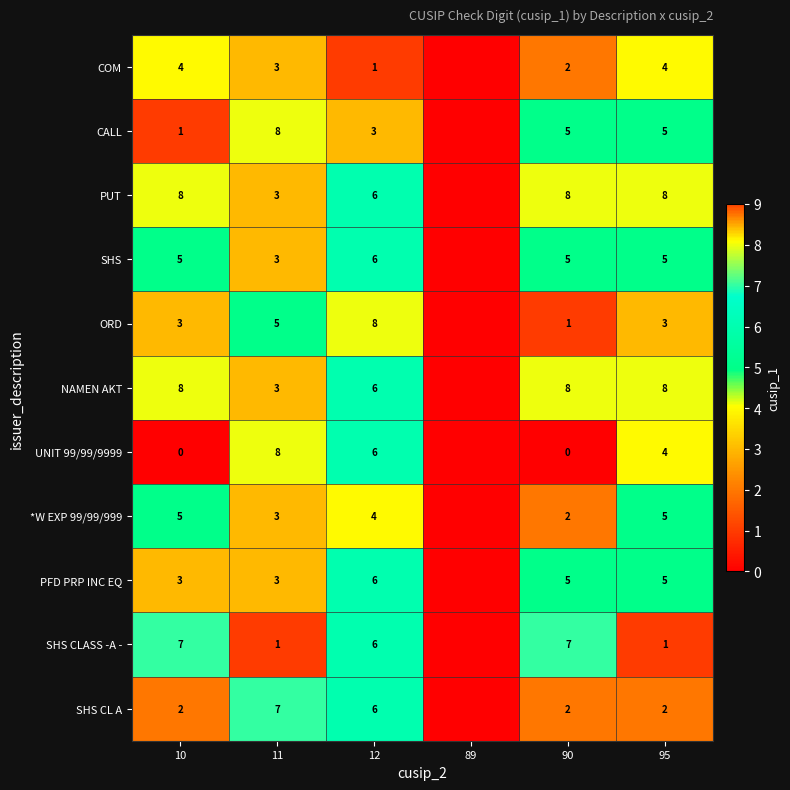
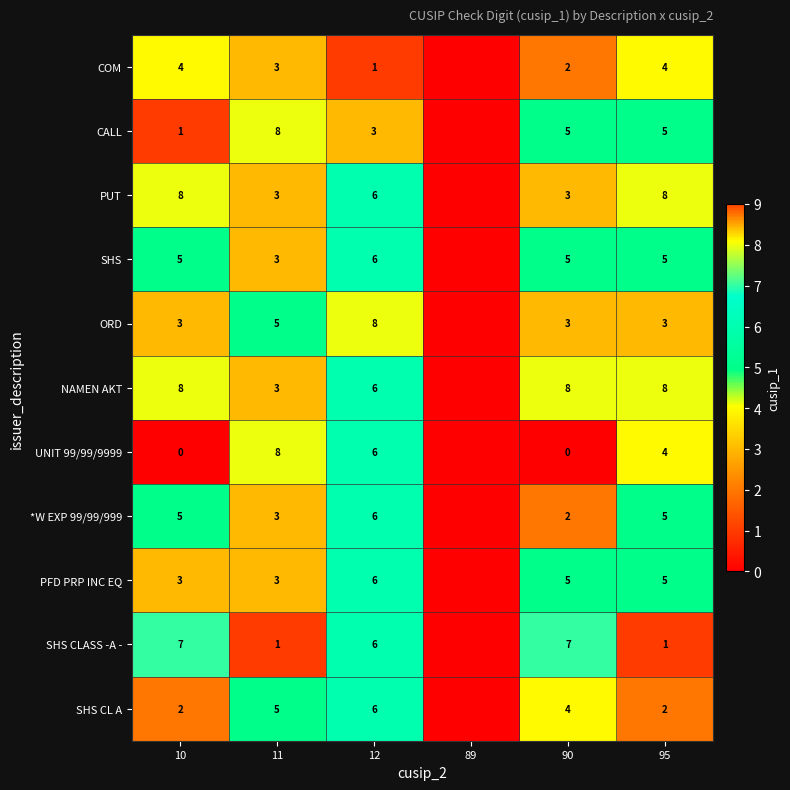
  {
    "COM": {
      "10": 4,
      "11": 3,
      "12": 1,
      "90": 2,
      "95": 4
    },
    "CALL": {
      "10": 1,
      "11": 8,
      "12": 3,
      "90": 5,
      "95": 5
    },
    "PUT": {
      "10": 8,
      "11": 3,
      "12": 6,
-     "90": 8,
+     "90": 3,
      "95": 8
    },
    "SHS": {
      "10": 5,
      "11": 3,
      "12": 6,
      "90": 5,
      "95": 5
    },
    "ORD": {
      "10": 3,
      "11": 5,
      "12": 8,
-     "90": 1,
+     "90": 3,
      "95": 3
    },
    "NAMEN AKT": {
      "10": 8,
      "11": 3,
      "12": 6,
      "90": 8,
      "95": 8
    },
    "UNIT 99/99/9999": {
      "10": 0,
      "11": 8,
      "12": 6,
      "90": 0,
      "95": 4
    },
    "*W EXP 99/99/999": {
      "10": 5,
      "11": 3,
-     "12": 4,
+     "12": 6,
      "90": 2,
      "95": 5
    },
    "PFD PRP INC EQ": {
      "10": 3,
      "11": 3,
      "12": 6,
      "90": 5,
      "95": 5
    },
    "SHS CLASS -A -": {
      "10": 7,
      "11": 1,
      "12": 6,
      "90": 7,
      "95": 1
    },
    "SHS CL A": {
      "10": 2,
-     "11": 7,
+     "11": 5,
      "12": 6,
-     "90": 2,
+     "90": 4,
      "95": 2
    }
  }
